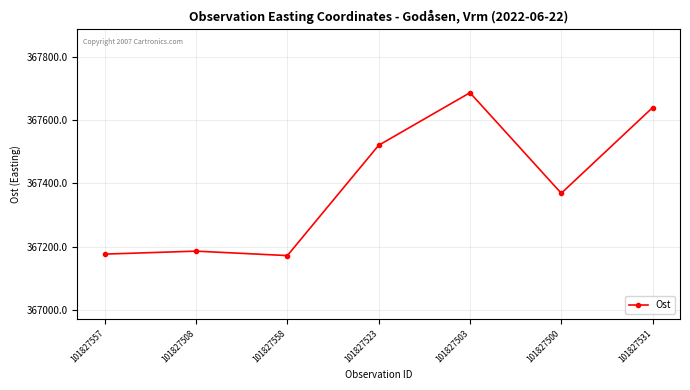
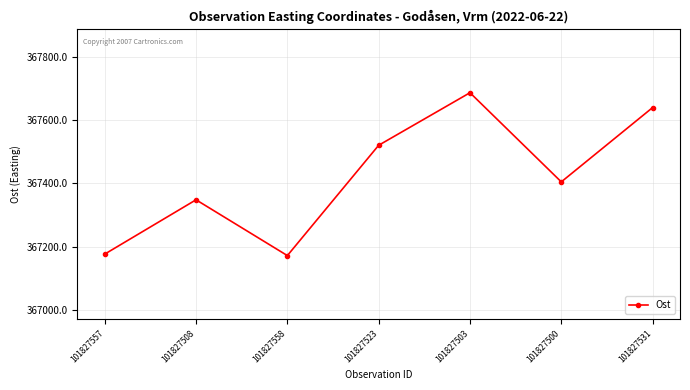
  {
    "101827557": 367180,
-   "101827508": 367190,
+   "101827508": 367350,
    "101827558": 367170,
    "101827523": 367520,
    "101827503": 367690,
-   "101827500": 367370,
+   "101827500": 367400,
    "101827531": 367640
  }
